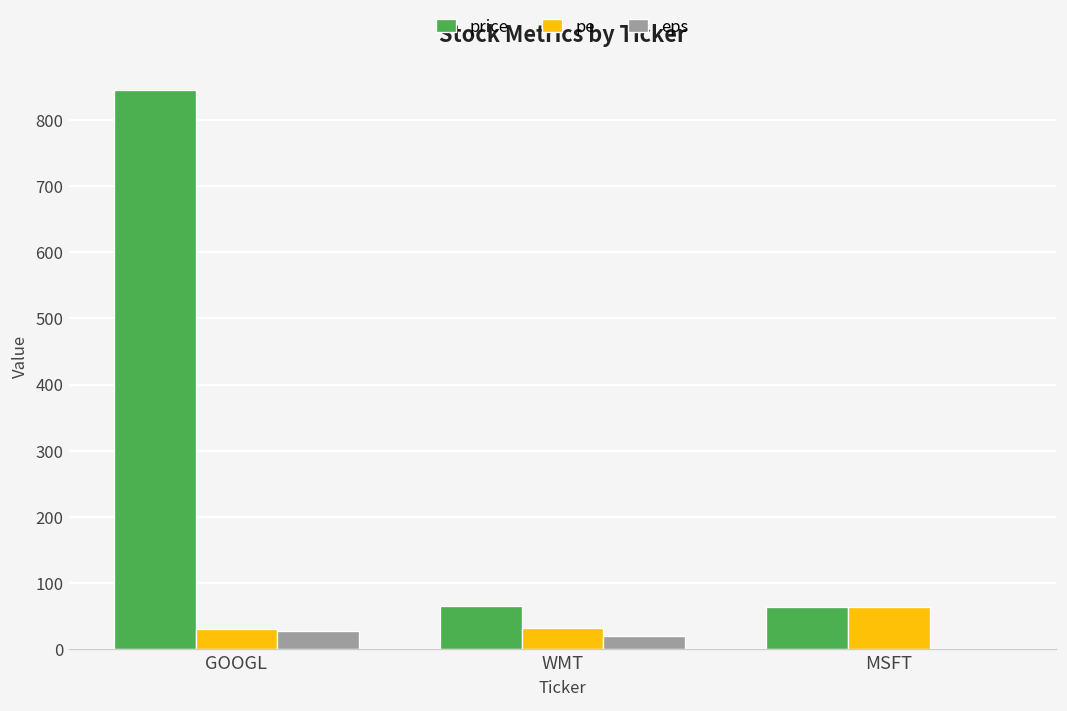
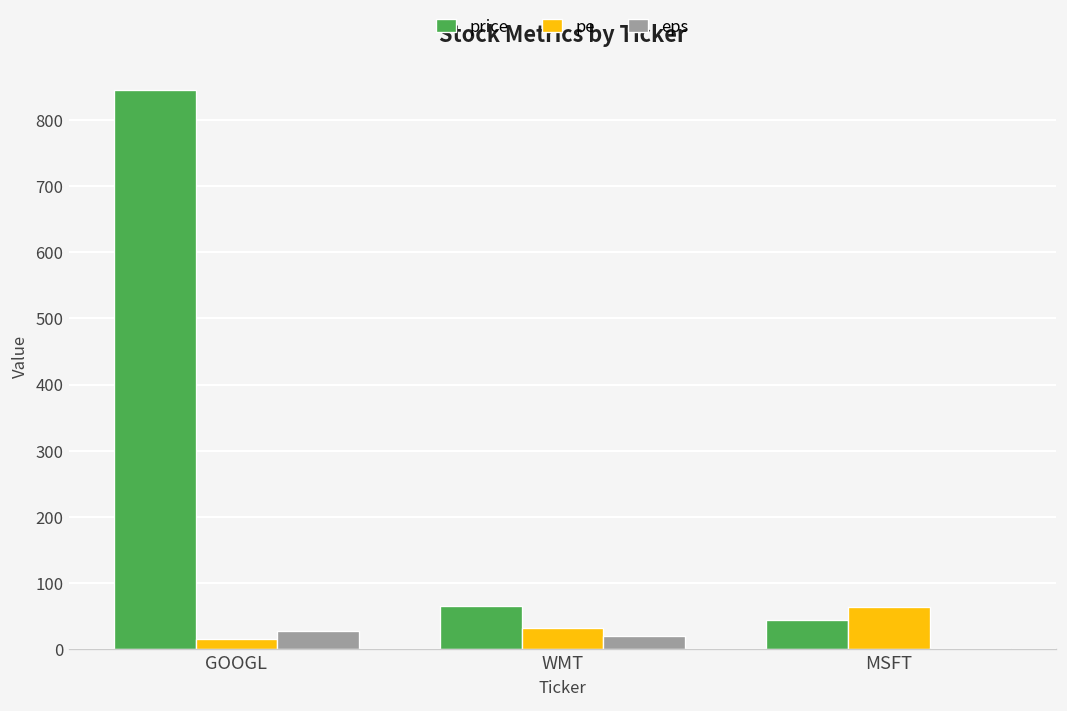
  {
    "price": {
      "GOOGL": 850,
      "WMT": 70,
-     "MSFT": 60
+     "MSFT": 40
    },
    "pe": {
-     "GOOGL": 30,
+     "GOOGL": 20,
      "WMT": 30,
      "MSFT": 60
    },
    "eps": {
      "GOOGL": 30,
      "WMT": 20
    }
  }
